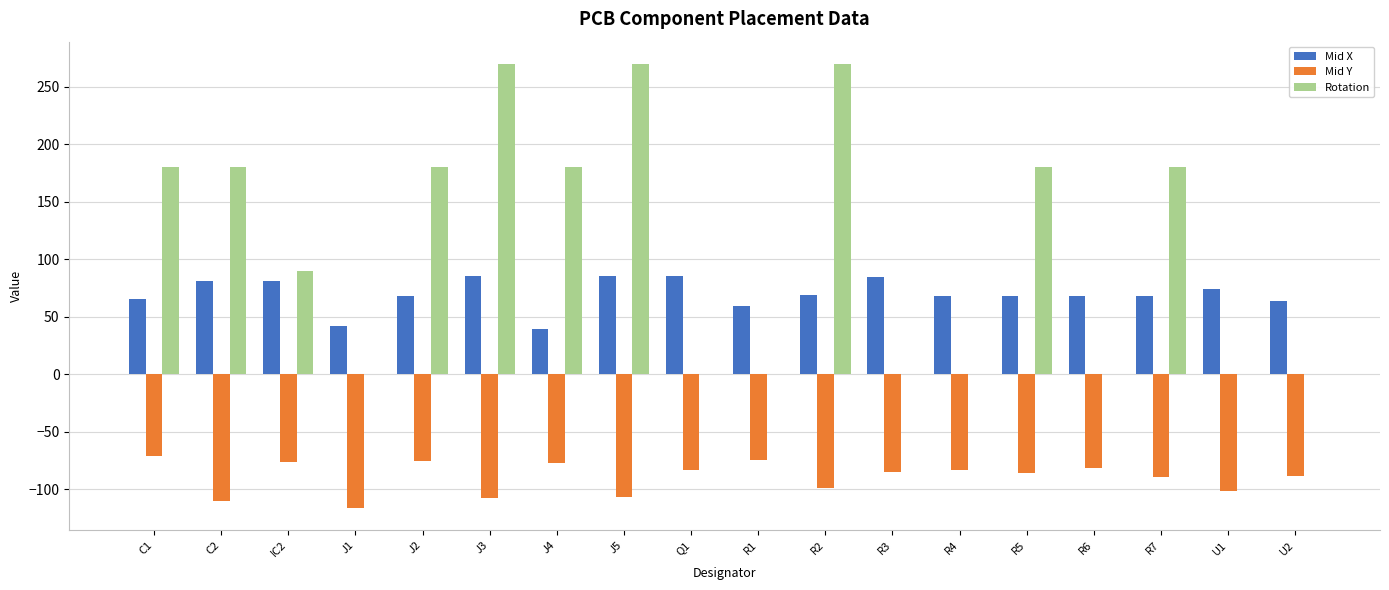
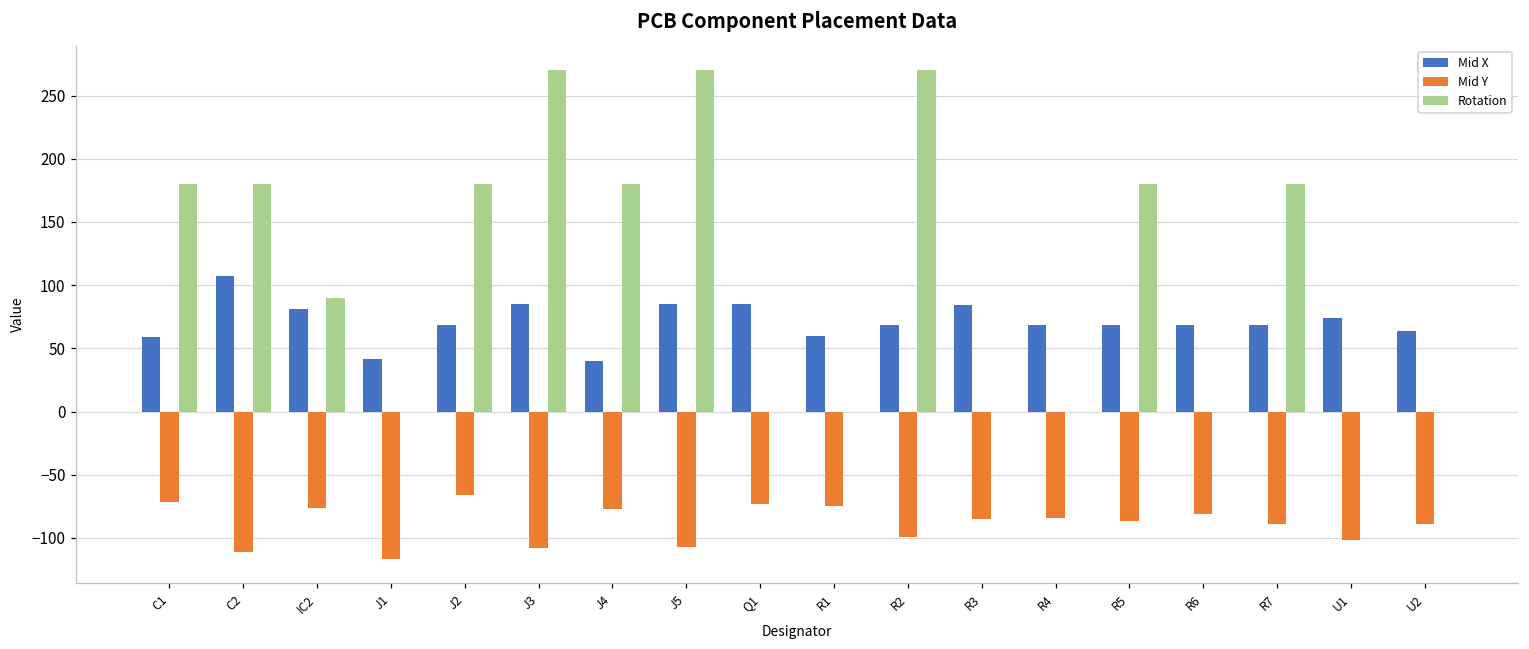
  {
    "Mid X": {
-     "C1": 66,
-     "C2": 81,
+     "C1": 59,
+     "C2": 108,
      "IC2": 81,
      "J1": 42,
      "J2": 68,
      "J3": 85,
      "J4": 40,
      "J5": 85,
      "Q1": 85,
      "R1": 59,
      "R2": 69,
      "R3": 84,
      "R4": 68,
      "R5": 68,
      "R6": 68,
      "R7": 68,
      "U1": 74,
      "U2": 64
    },
    "Mid Y": {
      "C1": -71,
      "C2": -111,
      "IC2": -76,
      "J1": -116,
-     "J2": -76,
+     "J2": -66,
      "J3": -108,
      "J4": -77,
      "J5": -107,
-     "Q1": -83,
+     "Q1": -73,
      "R1": -75,
      "R2": -99,
      "R3": -85,
      "R4": -84,
      "R5": -86,
      "R6": -81,
      "R7": -89,
      "U1": -102,
      "U2": -89
    },
    "Rotation": {
      "C1": 180,
      "C2": 180,
      "IC2": 90,
      "J1": 0,
      "J2": 180,
      "J3": 270,
      "J4": 180,
      "J5": 270,
      "Q1": 0,
      "R1": 0,
      "R2": 270,
      "R3": 0,
      "R4": 0,
      "R5": 180,
      "R6": 0,
      "R7": 180,
      "U1": 0,
      "U2": 0
    }
  }
